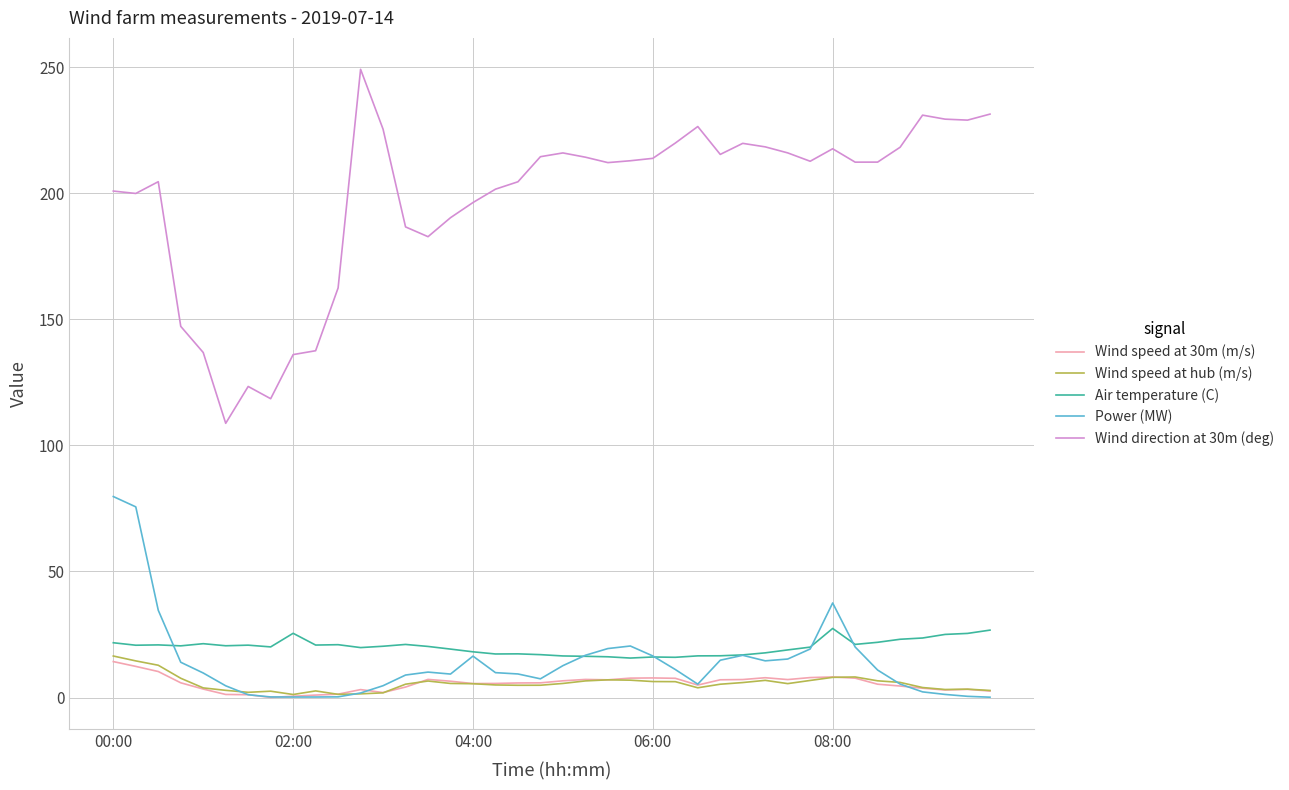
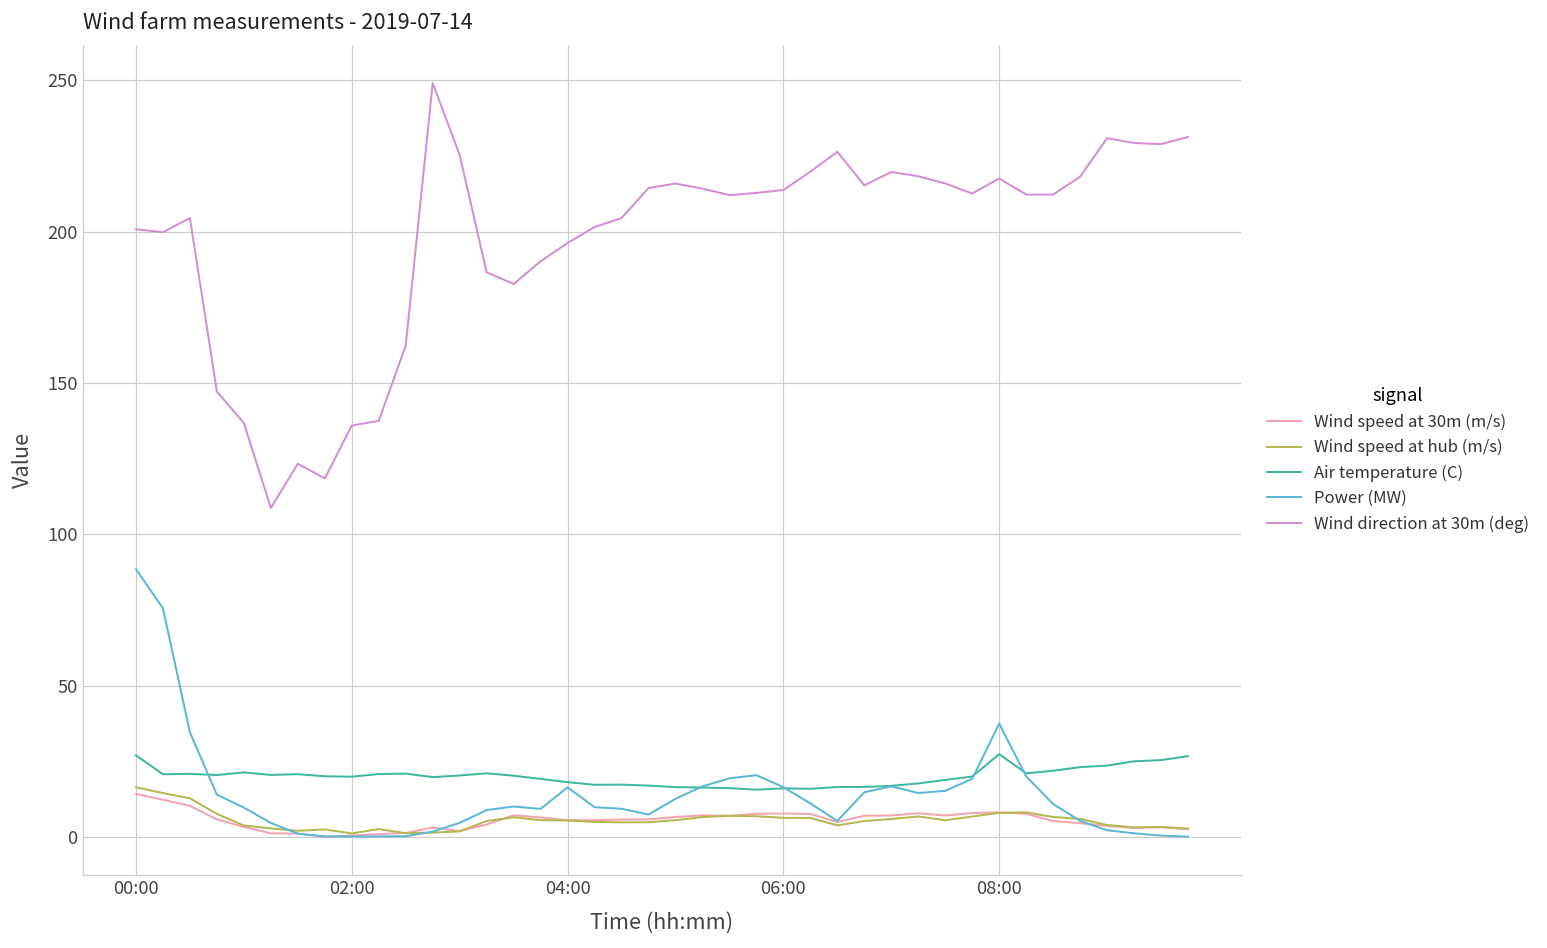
  {
    "Wind speed at hub (m/s)": {
      "00:00": 16,
      "06:00": 6
    },
    "Air temperature (C)": {
-     "00:00": 22,
-     "02:00": 25,
+     "00:00": 27,
+     "02:00": 20,
      "04:00": 18,
      "08:00": 27
    },
    "Power (MW)": {
-     "00:00": 80,
+     "00:00": 89,
      "04:00": 16,
      "08:00": 38
    }
  }
